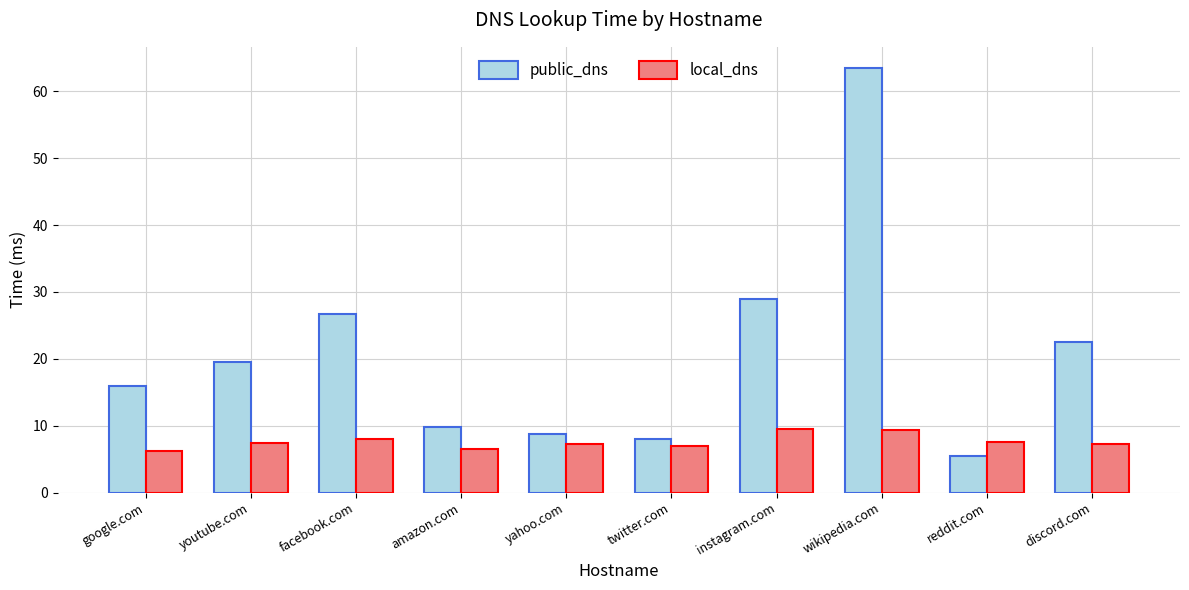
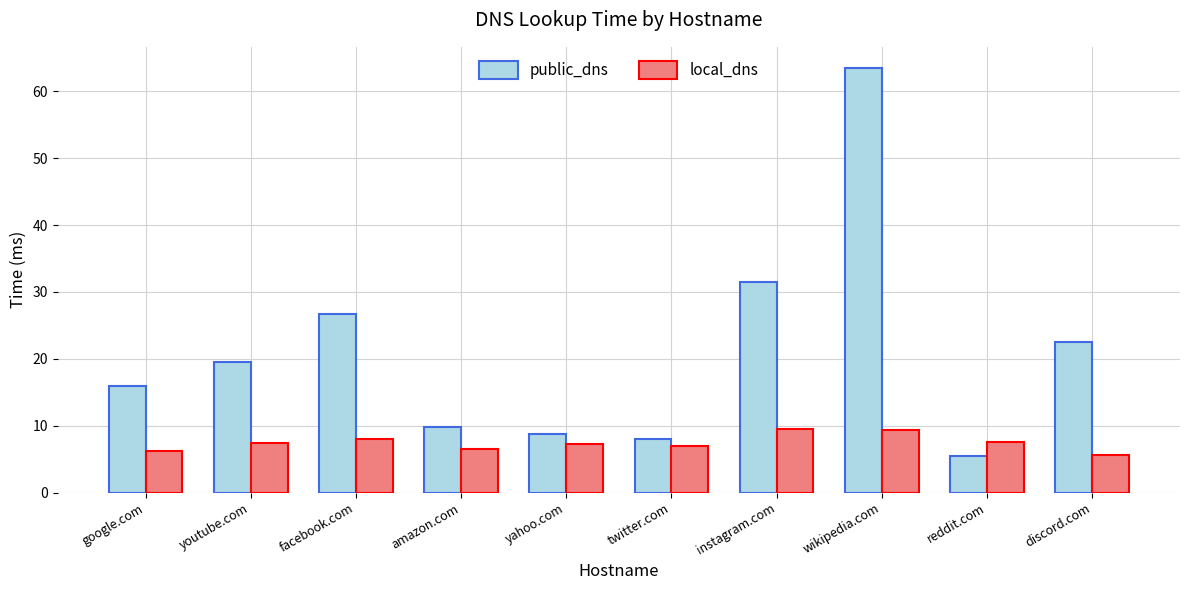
  {
    "public_dns": {
      "google.com": 16,
      "youtube.com": 20,
      "facebook.com": 27,
      "amazon.com": 10,
      "yahoo.com": 9,
      "twitter.com": 8,
-     "instagram.com": 29,
+     "instagram.com": 32,
      "wikipedia.com": 64,
      "reddit.com": 6,
      "discord.com": 22
    },
    "local_dns": {
      "google.com": 6,
      "youtube.com": 7,
      "facebook.com": 8,
      "amazon.com": 7,
      "yahoo.com": 7,
      "twitter.com": 7,
      "instagram.com": 10,
      "wikipedia.com": 9,
      "reddit.com": 8,
-     "discord.com": 7
+     "discord.com": 6
    }
  }
